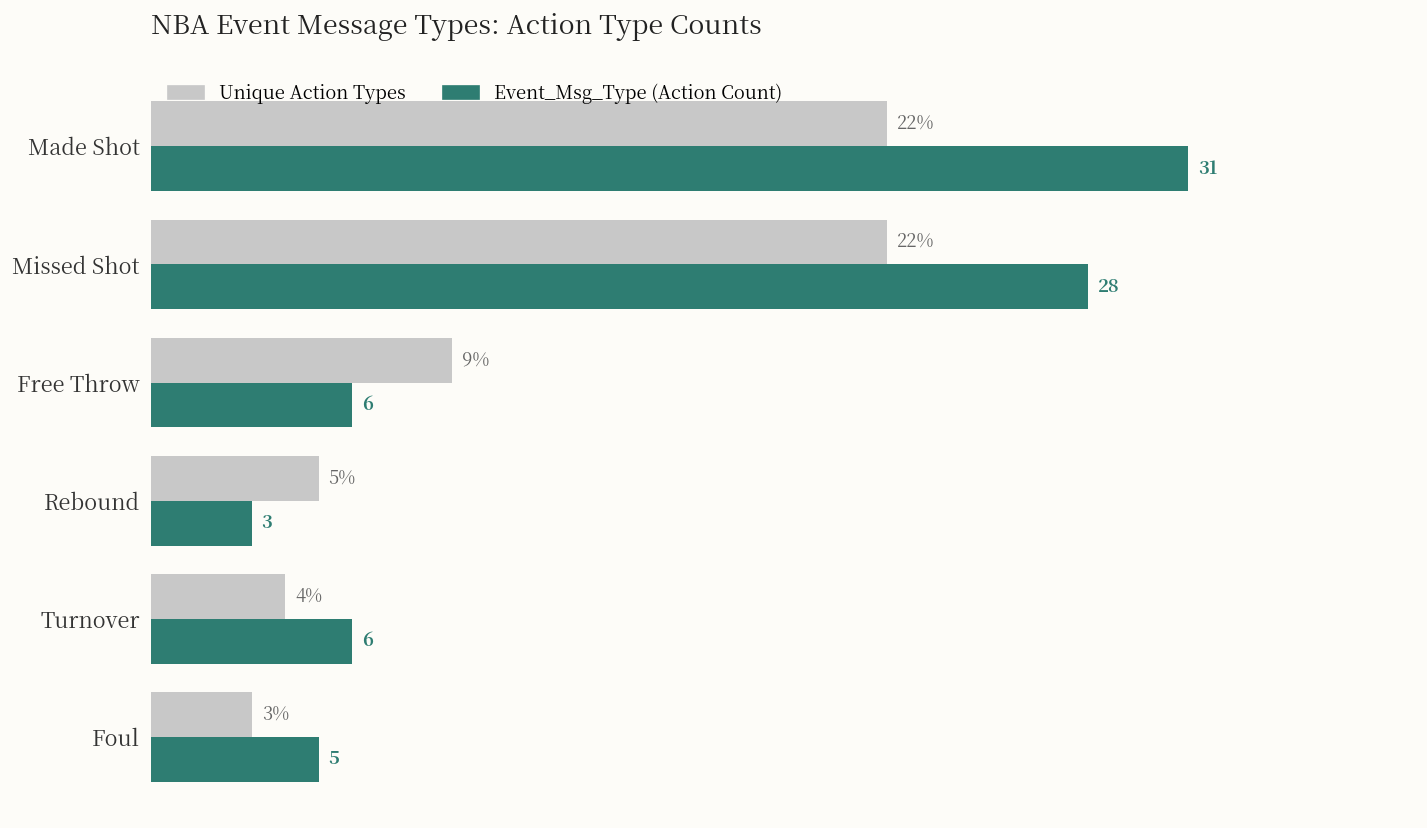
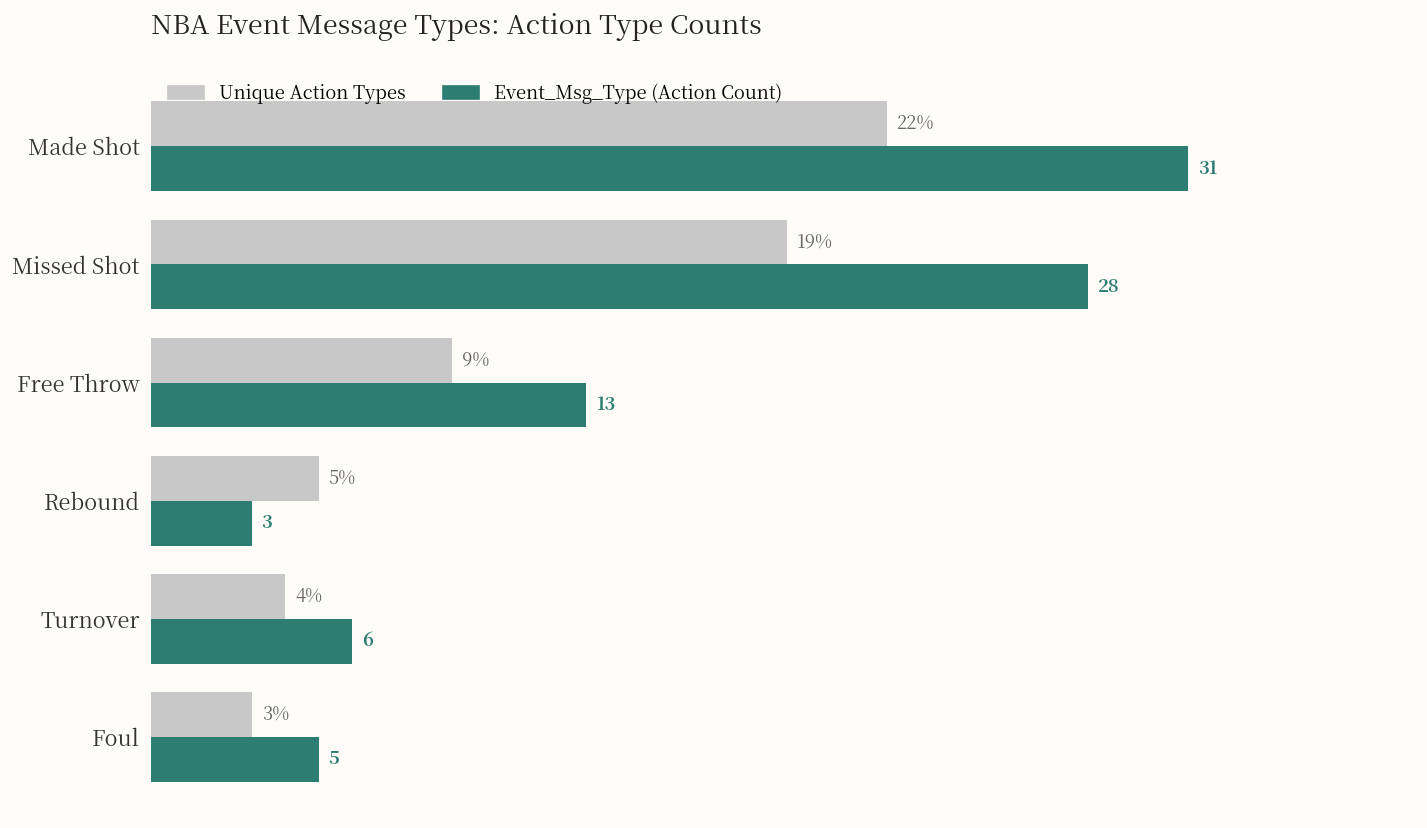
  {
    "Event_Msg_Type (Action Count)": {
      "Made Shot": "31",
      "Missed Shot": "28",
-     "Free Throw": "6",
+     "Free Throw": "13",
      "Rebound": "3",
      "Turnover": "6",
      "Foul": "5"
    },
    "Unique Action Types": {
      "Made Shot": "22%",
-     "Missed Shot": "22%",
+     "Missed Shot": "19%",
      "Free Throw": "9%",
      "Rebound": "5%",
      "Turnover": "4%",
      "Foul": "3%"
    }
  }
